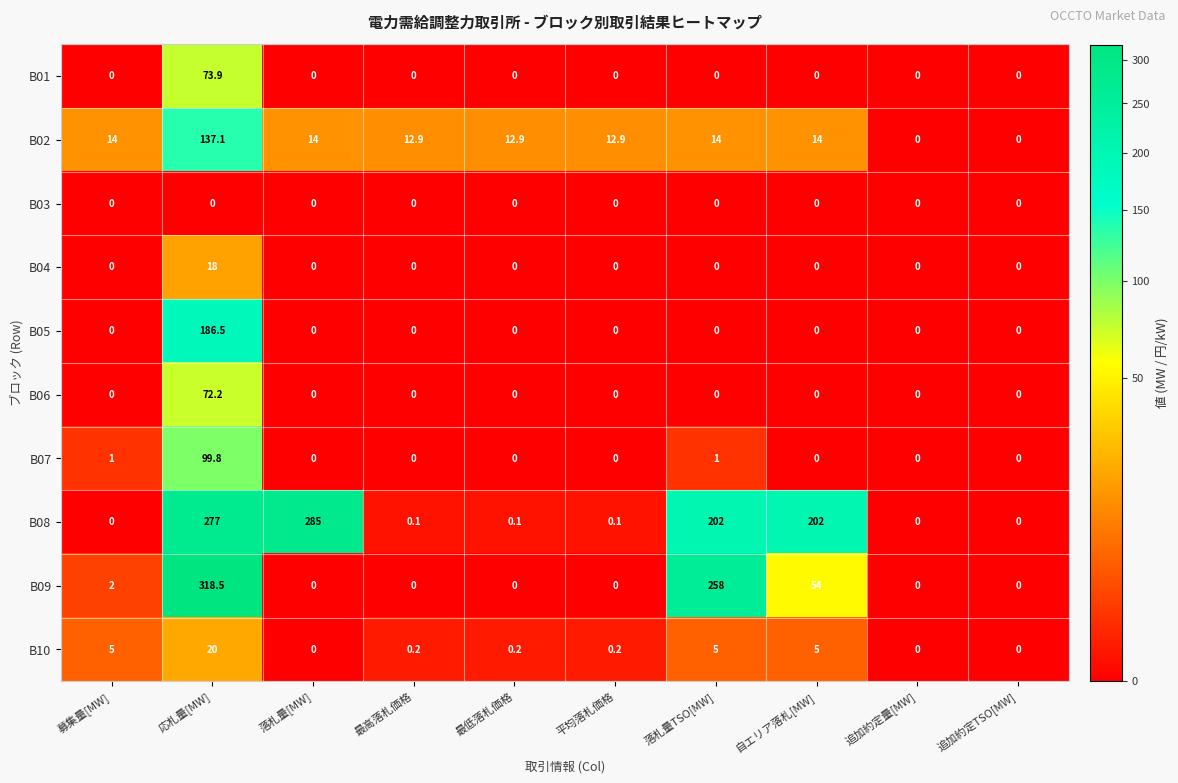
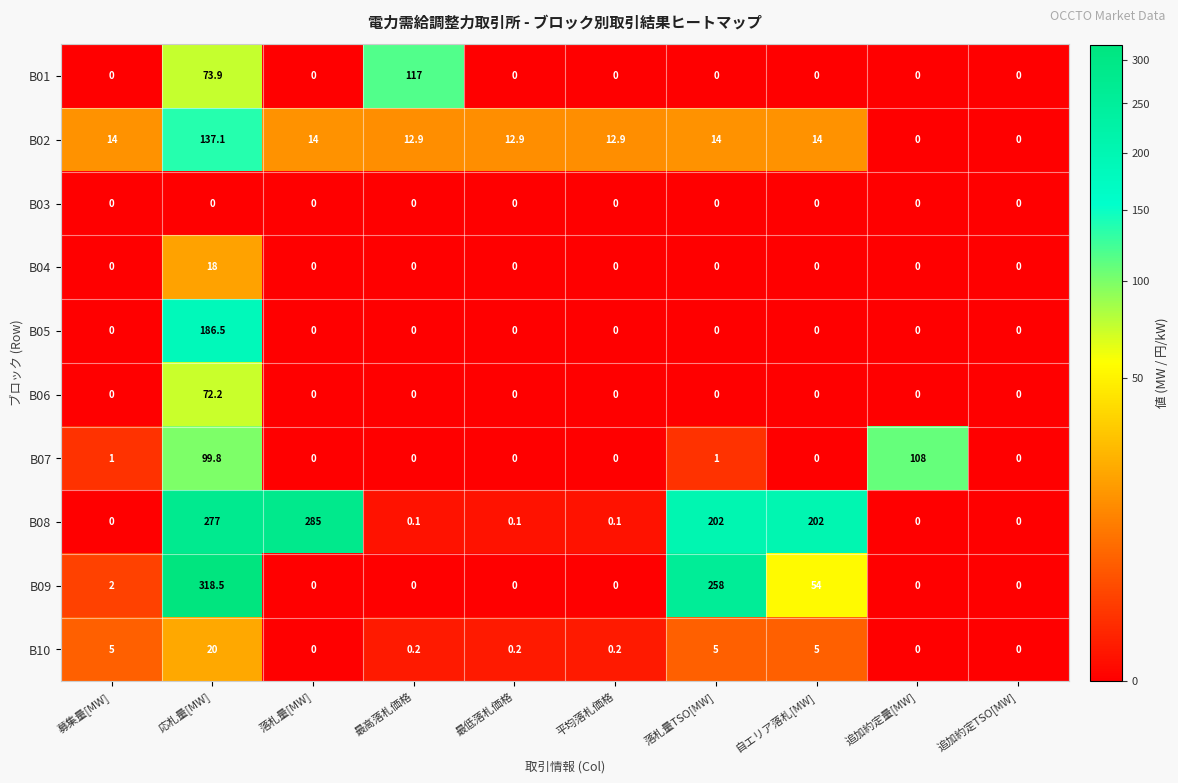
  {
    "B01": {
      "募集量[MW]": 0,
      "応札量[MW]": 73.9,
      "落札量[MW]": 0,
-     "最高落札価格": 0,
+     "最高落札価格": 117,
      "最低落札価格": 0,
      "平均落札価格": 0,
      "落札量TSO[MW]": 0,
      "自エリア落札[MW]": 0,
      "追加約定量[MW]": 0,
      "追加約定TSO[MW]": 0
    },
    "B02": {
      "募集量[MW]": 14,
      "応札量[MW]": 137.1,
      "落札量[MW]": 14,
      "最高落札価格": 12.9,
      "最低落札価格": 12.9,
      "平均落札価格": 12.9,
      "落札量TSO[MW]": 14,
      "自エリア落札[MW]": 14,
      "追加約定量[MW]": 0,
      "追加約定TSO[MW]": 0
    },
    "B03": {
      "募集量[MW]": 0,
      "応札量[MW]": 0,
      "落札量[MW]": 0,
      "最高落札価格": 0,
      "最低落札価格": 0,
      "平均落札価格": 0,
      "落札量TSO[MW]": 0,
      "自エリア落札[MW]": 0,
      "追加約定量[MW]": 0,
      "追加約定TSO[MW]": 0
    },
    "B04": {
      "募集量[MW]": 0,
      "応札量[MW]": 18,
      "落札量[MW]": 0,
      "最高落札価格": 0,
      "最低落札価格": 0,
      "平均落札価格": 0,
      "落札量TSO[MW]": 0,
      "自エリア落札[MW]": 0,
      "追加約定量[MW]": 0,
      "追加約定TSO[MW]": 0
    },
    "B05": {
      "募集量[MW]": 0,
      "応札量[MW]": 186.5,
      "落札量[MW]": 0,
      "最高落札価格": 0,
      "最低落札価格": 0,
      "平均落札価格": 0,
      "落札量TSO[MW]": 0,
      "自エリア落札[MW]": 0,
      "追加約定量[MW]": 0,
      "追加約定TSO[MW]": 0
    },
    "B06": {
      "募集量[MW]": 0,
      "応札量[MW]": 72.2,
      "落札量[MW]": 0,
      "最高落札価格": 0,
      "最低落札価格": 0,
      "平均落札価格": 0,
      "落札量TSO[MW]": 0,
      "自エリア落札[MW]": 0,
      "追加約定量[MW]": 0,
      "追加約定TSO[MW]": 0
    },
    "B07": {
      "募集量[MW]": 1,
      "応札量[MW]": 99.8,
      "落札量[MW]": 0,
      "最高落札価格": 0,
      "最低落札価格": 0,
      "平均落札価格": 0,
      "落札量TSO[MW]": 1,
      "自エリア落札[MW]": 0,
-     "追加約定量[MW]": 0,
+     "追加約定量[MW]": 108,
      "追加約定TSO[MW]": 0
    },
    "B08": {
      "募集量[MW]": 0,
      "応札量[MW]": 277,
      "落札量[MW]": 285,
      "最高落札価格": 0.1,
      "最低落札価格": 0.1,
      "平均落札価格": 0.1,
      "落札量TSO[MW]": 202,
      "自エリア落札[MW]": 202,
      "追加約定量[MW]": 0,
      "追加約定TSO[MW]": 0
    },
    "B09": {
      "募集量[MW]": 2,
      "応札量[MW]": 318.5,
      "落札量[MW]": 0,
      "最高落札価格": 0,
      "最低落札価格": 0,
      "平均落札価格": 0,
      "落札量TSO[MW]": 258,
      "自エリア落札[MW]": 54,
      "追加約定量[MW]": 0,
      "追加約定TSO[MW]": 0
    },
    "B10": {
      "募集量[MW]": 5,
      "応札量[MW]": 20,
      "落札量[MW]": 0,
      "最高落札価格": 0.2,
      "最低落札価格": 0.2,
      "平均落札価格": 0.2,
      "落札量TSO[MW]": 5,
      "自エリア落札[MW]": 5,
      "追加約定量[MW]": 0,
      "追加約定TSO[MW]": 0
    }
  }
